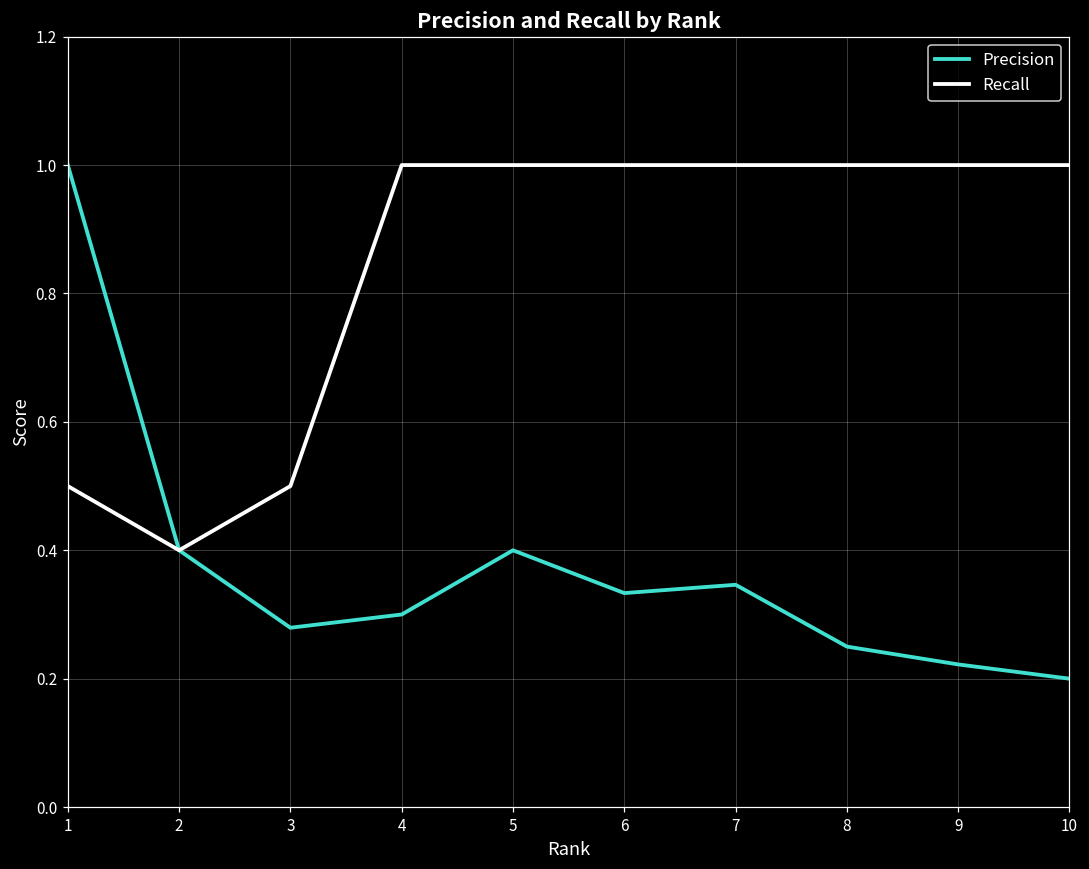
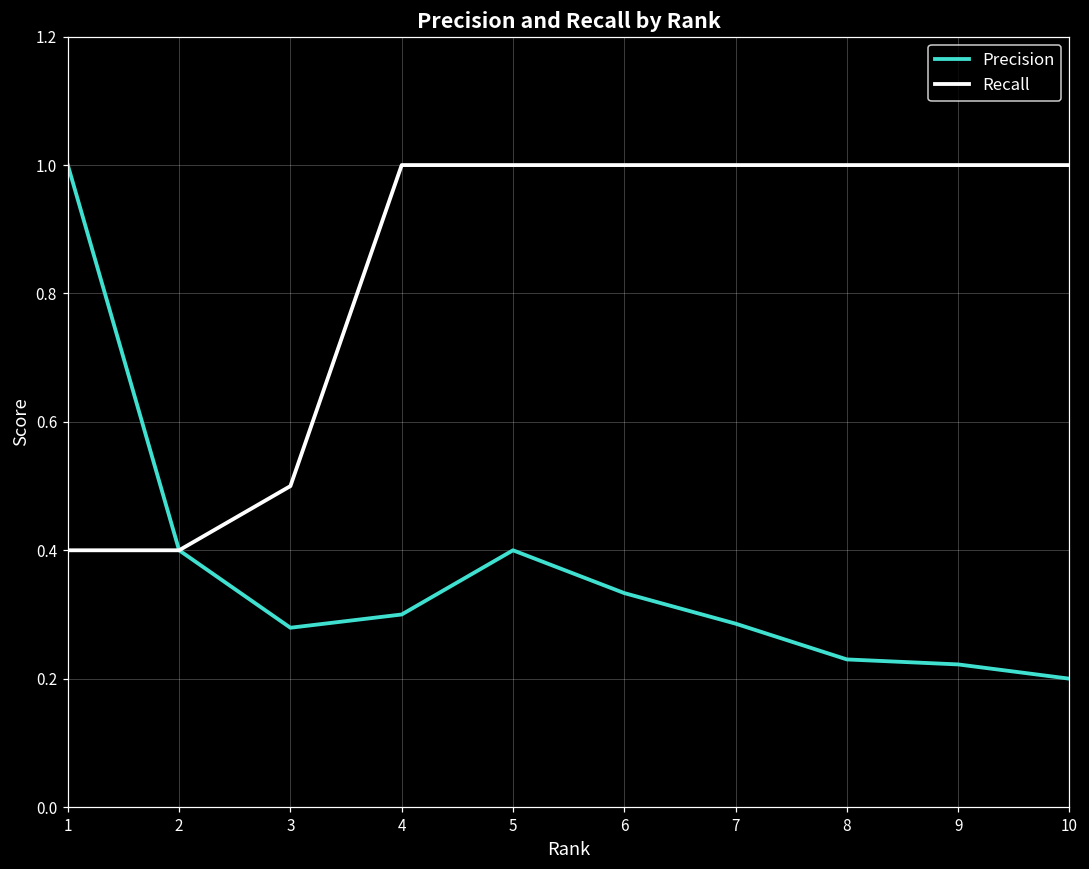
  {
    "Precision": {
      "1": 1.00,
      "3": 0.28,
      "4": 0.30,
      "5": 0.40,
      "6": 0.33,
-     "7": 0.35,
-     "8": 0.25,
+     "7": 0.29,
+     "8": 0.23,
      "9": 0.22,
      "10": 0.20
    },
    "Recall": {
-     "1": 0.5,
+     "1": 0.4,
      "3": 0.5,
      "4": 1.0,
      "5": 1.0,
      "6": 1.0,
      "7": 1.0,
      "8": 1.0,
      "9": 1.0,
      "10": 1.0
    }
  }
